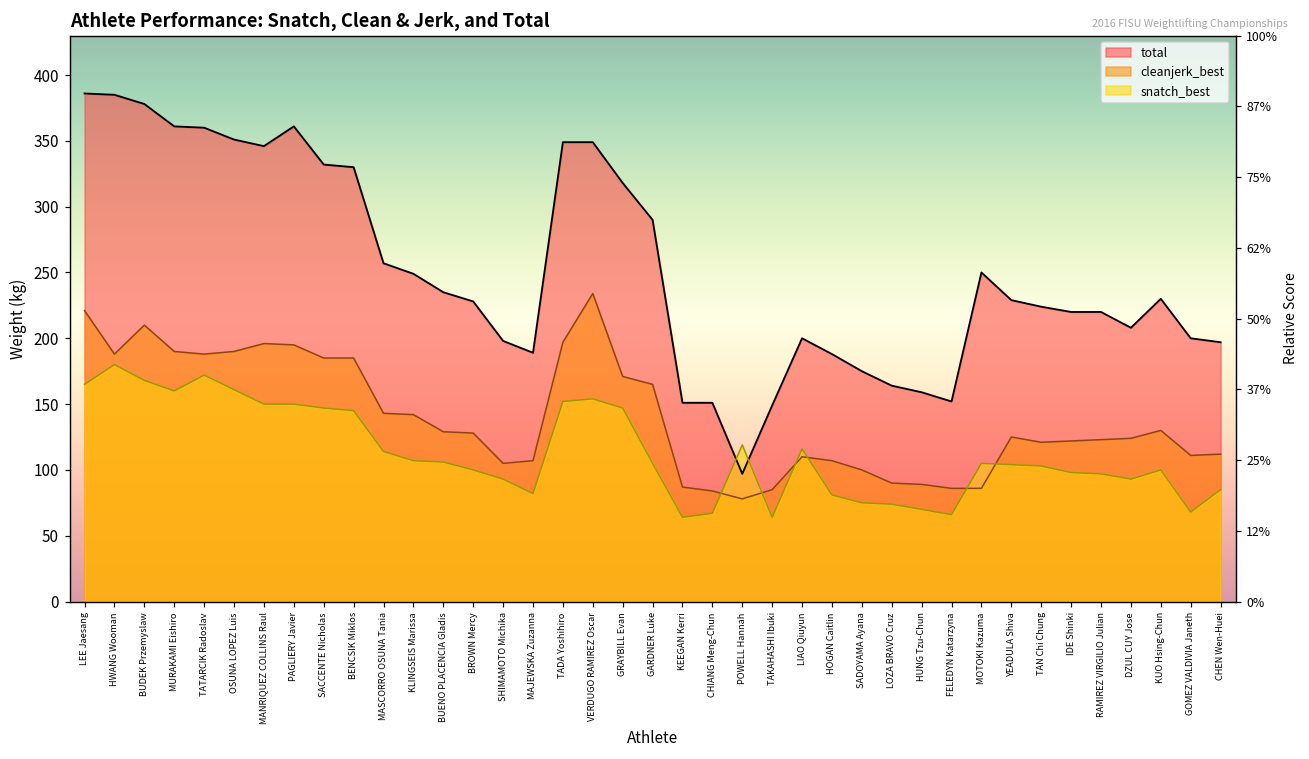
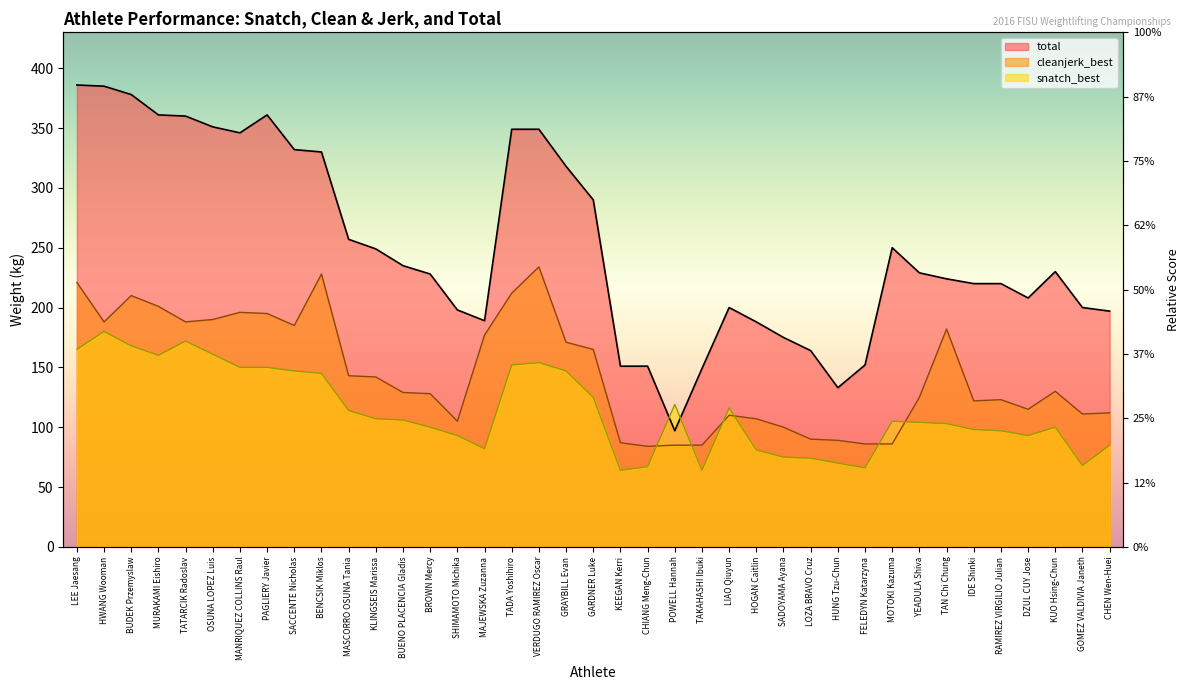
  {
    "total": {
      "LEE Jaesang": 386,
      "HWANG Wooman": 385,
      "BUDEK Przemyslaw": 378,
      "MURAKAMI Eishiro": 361,
      "TATARCIK Radoslav": 360,
      "OSUNA LOPEZ Luis": 351,
      "MANRIQUEZ COLLINS Raul": 346,
      "PAGLIERY Javier": 361,
      "SACCENTE Nicholas": 332,
      "BENCSIK Miklos": 330,
      "MASCORRO OSUNA Tania": 257,
      "KLINGSEIS Marissa": 249,
      "BUENO PLACENCIA Gladis": 235,
      "BROWN Mercy": 228,
      "SHIMAMOTO Michika": 198,
      "MAJEWSKA Zuzanna": 189,
      "TADA Yoshihiro": 349,
      "VERDUGO RAMIREZ Oscar": 349,
      "GRAYBILL Evan": 318,
      "GARDNER Luke": 290,
      "KEEGAN Kerri": 151,
      "CHIANG Meng-Chun": 151,
      "POWELL Hannah": 97,
      "TAKAHASHI Ibuki": 149,
      "LIAO Qiuyun": 200,
      "HOGAN Caitlin": 188,
      "SADOYAMA Ayana": 175,
      "LOZA BRAVO Cruz": 164,
-     "HUNG Tzu-Chun": 159,
+     "HUNG Tzu-Chun": 133,
      "FELEDYN Katarzyna": 152,
      "MOTOKI Kazuma": 250,
      "YEADULA Shiva": 229,
      "TAN Chi Chung": 224,
      "IDE Shinki": 220,
      "RAMIREZ VIRGILIO Julian": 220,
      "DZUL CUY Jose": 208,
      "KUO Hsing-Chun": 230,
      "GOMEZ VALDIVIA Janeth": 200,
      "CHEN Wen-Huei": 197
    },
    "cleanjerk_best": {
      "LEE Jaesang": 221,
      "HWANG Wooman": 188,
      "BUDEK Przemyslaw": 210,
-     "MURAKAMI Eishiro": 190,
+     "MURAKAMI Eishiro": 201,
      "TATARCIK Radoslav": 188,
      "OSUNA LOPEZ Luis": 190,
      "MANRIQUEZ COLLINS Raul": 196,
      "PAGLIERY Javier": 195,
      "SACCENTE Nicholas": 185,
-     "BENCSIK Miklos": 185,
+     "BENCSIK Miklos": 228,
      "MASCORRO OSUNA Tania": 143,
      "KLINGSEIS Marissa": 142,
      "BUENO PLACENCIA Gladis": 129,
      "BROWN Mercy": 128,
      "SHIMAMOTO Michika": 105,
-     "MAJEWSKA Zuzanna": 107,
-     "TADA Yoshihiro": 197,
+     "MAJEWSKA Zuzanna": 177,
+     "TADA Yoshihiro": 212,
      "VERDUGO RAMIREZ Oscar": 234,
      "GRAYBILL Evan": 171,
      "GARDNER Luke": 165,
      "KEEGAN Kerri": 87,
      "CHIANG Meng-Chun": 84,
-     "POWELL Hannah": 78,
+     "POWELL Hannah": 85,
      "TAKAHASHI Ibuki": 85,
      "LIAO Qiuyun": 110,
      "HOGAN Caitlin": 107,
      "SADOYAMA Ayana": 100,
      "LOZA BRAVO Cruz": 90,
      "HUNG Tzu-Chun": 89,
      "FELEDYN Katarzyna": 86,
      "MOTOKI Kazuma": 86,
      "YEADULA Shiva": 125,
-     "TAN Chi Chung": 121,
+     "TAN Chi Chung": 182,
      "IDE Shinki": 122,
      "RAMIREZ VIRGILIO Julian": 123,
-     "DZUL CUY Jose": 124,
+     "DZUL CUY Jose": 115,
      "KUO Hsing-Chun": 130,
      "GOMEZ VALDIVIA Janeth": 111,
      "CHEN Wen-Huei": 112
    },
    "snatch_best": {
      "LEE Jaesang": 165,
      "HWANG Wooman": 180,
      "BUDEK Przemyslaw": 168,
      "MURAKAMI Eishiro": 160,
      "TATARCIK Radoslav": 172,
      "OSUNA LOPEZ Luis": 161,
      "MANRIQUEZ COLLINS Raul": 150,
      "PAGLIERY Javier": 150,
      "SACCENTE Nicholas": 147,
      "BENCSIK Miklos": 145,
      "MASCORRO OSUNA Tania": 114,
      "KLINGSEIS Marissa": 107,
      "BUENO PLACENCIA Gladis": 106,
      "BROWN Mercy": 100,
      "SHIMAMOTO Michika": 93,
      "MAJEWSKA Zuzanna": 82,
      "TADA Yoshihiro": 152,
      "VERDUGO RAMIREZ Oscar": 154,
      "GRAYBILL Evan": 147,
-     "GARDNER Luke": 105,
+     "GARDNER Luke": 125,
      "KEEGAN Kerri": 64,
      "CHIANG Meng-Chun": 67,
      "POWELL Hannah": 119,
      "TAKAHASHI Ibuki": 64,
      "LIAO Qiuyun": 116,
      "HOGAN Caitlin": 81,
      "SADOYAMA Ayana": 75,
      "LOZA BRAVO Cruz": 74,
      "HUNG Tzu-Chun": 70,
      "FELEDYN Katarzyna": 66,
      "MOTOKI Kazuma": 105,
      "YEADULA Shiva": 104,
      "TAN Chi Chung": 103,
      "IDE Shinki": 98,
      "RAMIREZ VIRGILIO Julian": 97,
      "DZUL CUY Jose": 93,
      "KUO Hsing-Chun": 100,
      "GOMEZ VALDIVIA Janeth": 68,
      "CHEN Wen-Huei": 85
    }
  }
